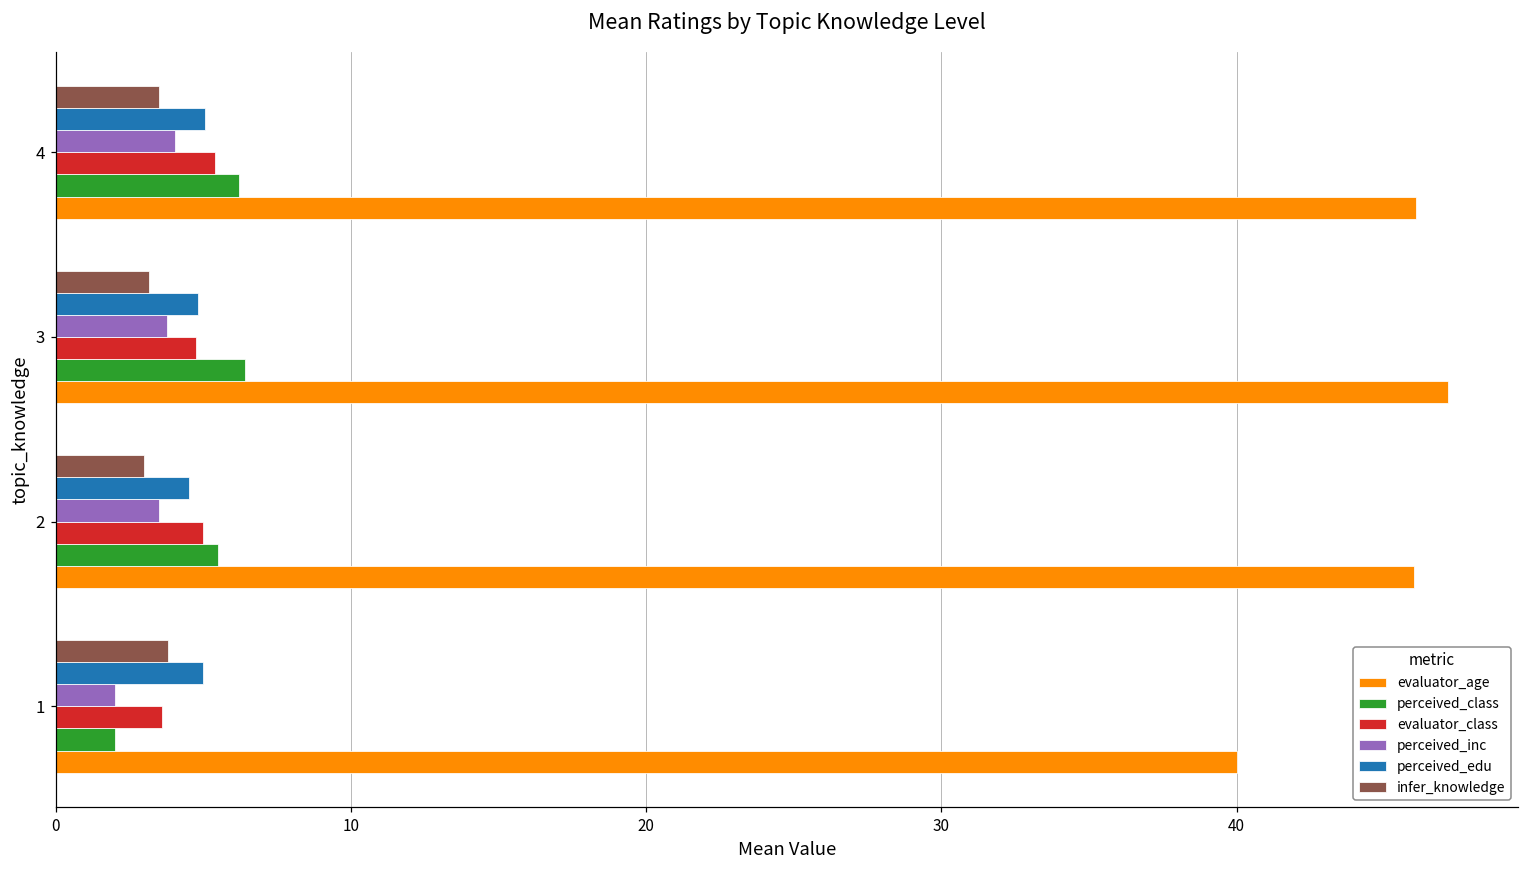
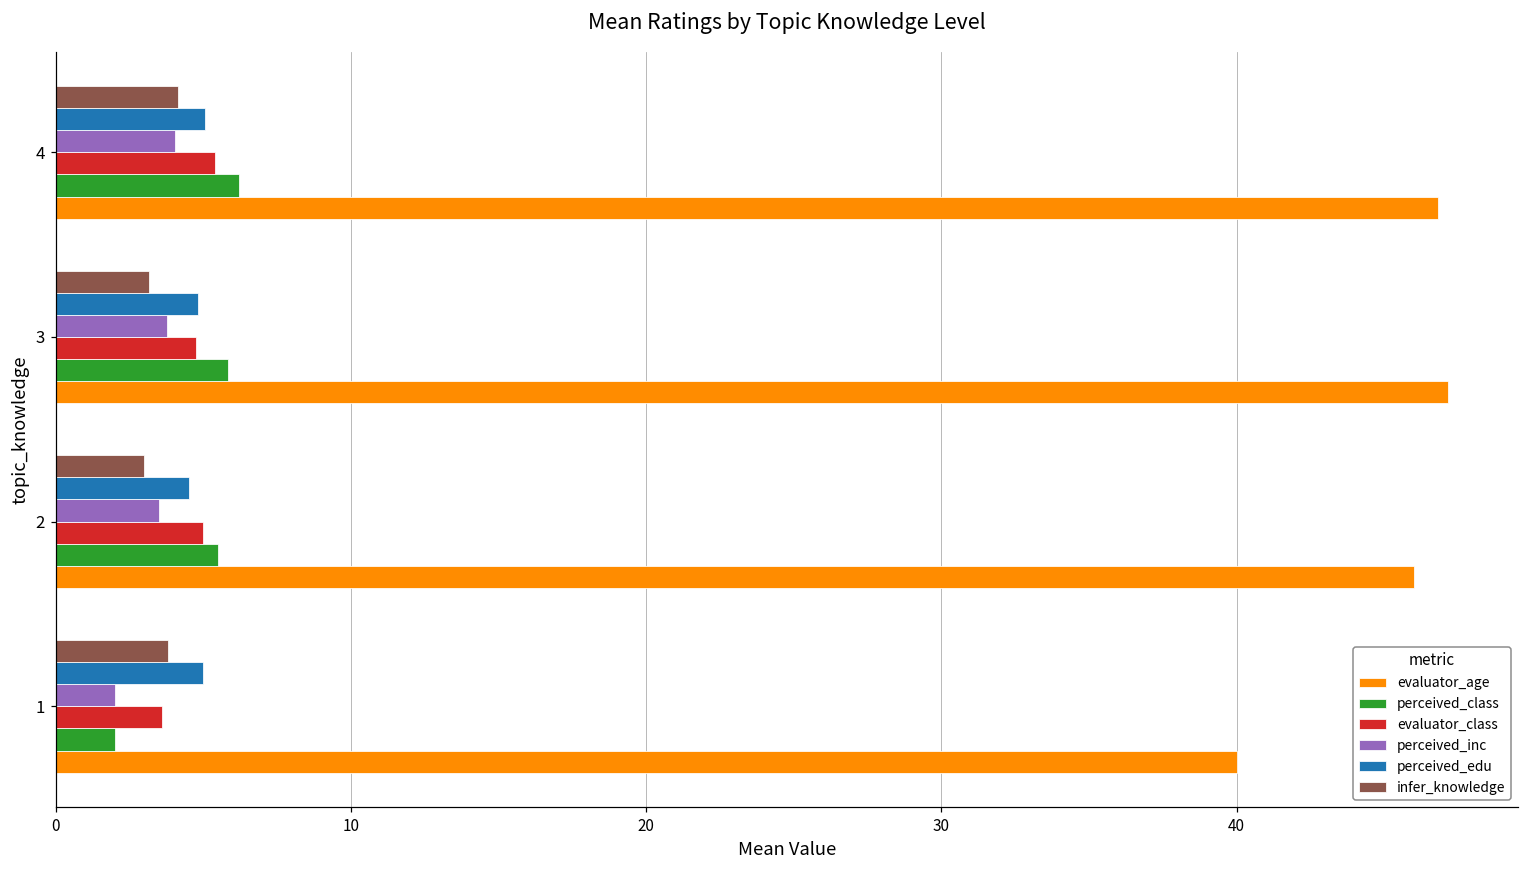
  {
    "evaluator_age": {
-     "4": 46.1,
+     "4": 46.8,
      "3": 47.2,
      "2": 46.0,
      "1": 40.0
    },
    "perceived_class": {
      "4": 6.2,
-     "3": 6.4,
+     "3": 5.8,
      "2": 5.5,
      "1": 2.0
    },
    "evaluator_class": {
      "4": 5.4,
      "3": 4.8,
      "2": 5.0,
      "1": 3.6
    },
    "perceived_inc": {
      "4": 4.1,
      "3": 3.8,
      "2": 3.5,
      "1": 2.0
    },
    "perceived_edu": {
      "4": 5.1,
      "3": 4.8,
      "2": 4.5,
      "1": 5.0
    },
    "infer_knowledge": {
-     "4": 3.5,
+     "4": 4.1,
      "3": 3.2,
      "2": 3.0,
      "1": 3.8
    }
  }
